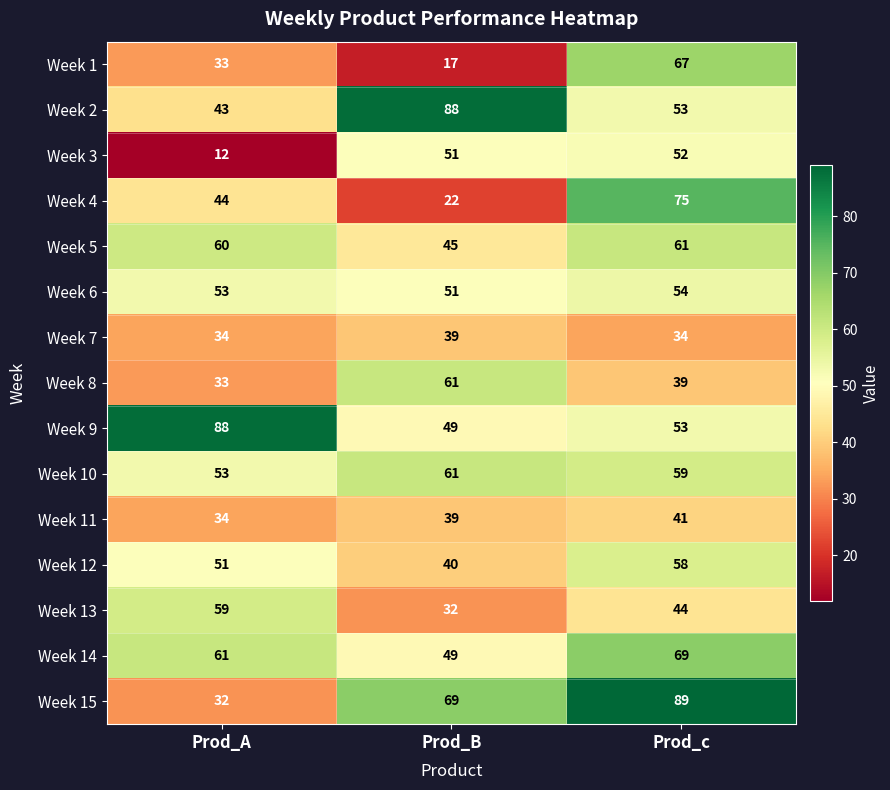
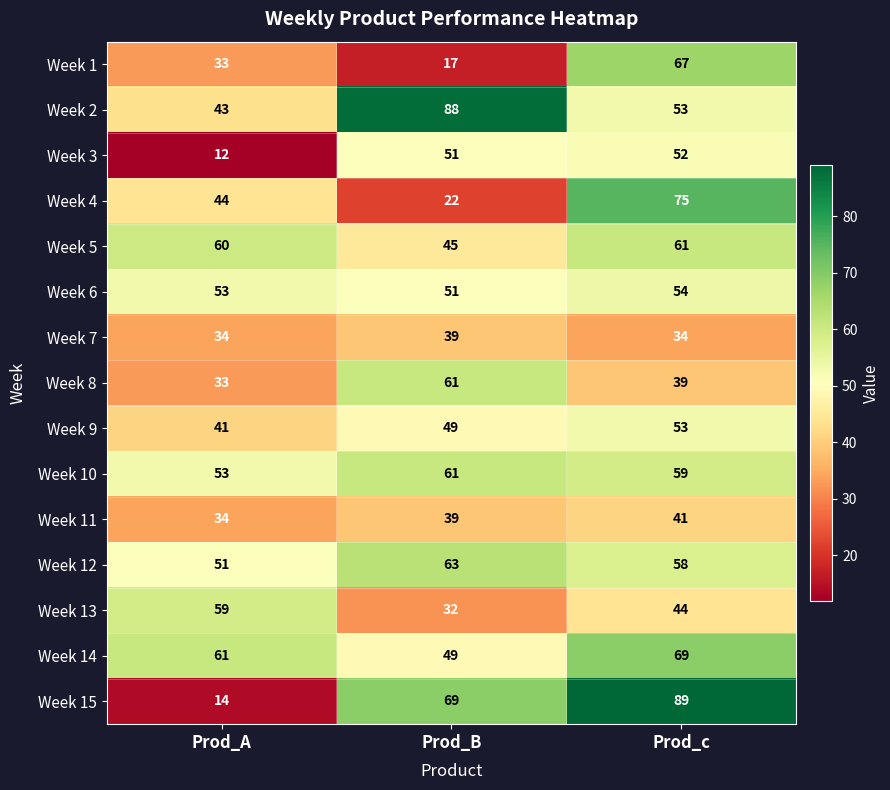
  {
    "Week 1": {
      "Prod_A": 33,
      "Prod_B": 17,
      "Prod_c": 67
    },
    "Week 2": {
      "Prod_A": 43,
      "Prod_B": 88,
      "Prod_c": 53
    },
    "Week 3": {
      "Prod_A": 12,
      "Prod_B": 51,
      "Prod_c": 52
    },
    "Week 4": {
      "Prod_A": 44,
      "Prod_B": 22,
      "Prod_c": 75
    },
    "Week 5": {
      "Prod_A": 60,
      "Prod_B": 45,
      "Prod_c": 61
    },
    "Week 6": {
      "Prod_A": 53,
      "Prod_B": 51,
      "Prod_c": 54
    },
    "Week 7": {
      "Prod_A": 34,
      "Prod_B": 39,
      "Prod_c": 34
    },
    "Week 8": {
      "Prod_A": 33,
      "Prod_B": 61,
      "Prod_c": 39
    },
    "Week 9": {
-     "Prod_A": 88,
+     "Prod_A": 41,
      "Prod_B": 49,
      "Prod_c": 53
    },
    "Week 10": {
      "Prod_A": 53,
      "Prod_B": 61,
      "Prod_c": 59
    },
    "Week 11": {
      "Prod_A": 34,
      "Prod_B": 39,
      "Prod_c": 41
    },
    "Week 12": {
      "Prod_A": 51,
-     "Prod_B": 40,
+     "Prod_B": 63,
      "Prod_c": 58
    },
    "Week 13": {
      "Prod_A": 59,
      "Prod_B": 32,
      "Prod_c": 44
    },
    "Week 14": {
      "Prod_A": 61,
      "Prod_B": 49,
      "Prod_c": 69
    },
    "Week 15": {
-     "Prod_A": 32,
+     "Prod_A": 14,
      "Prod_B": 69,
      "Prod_c": 89
    }
  }
